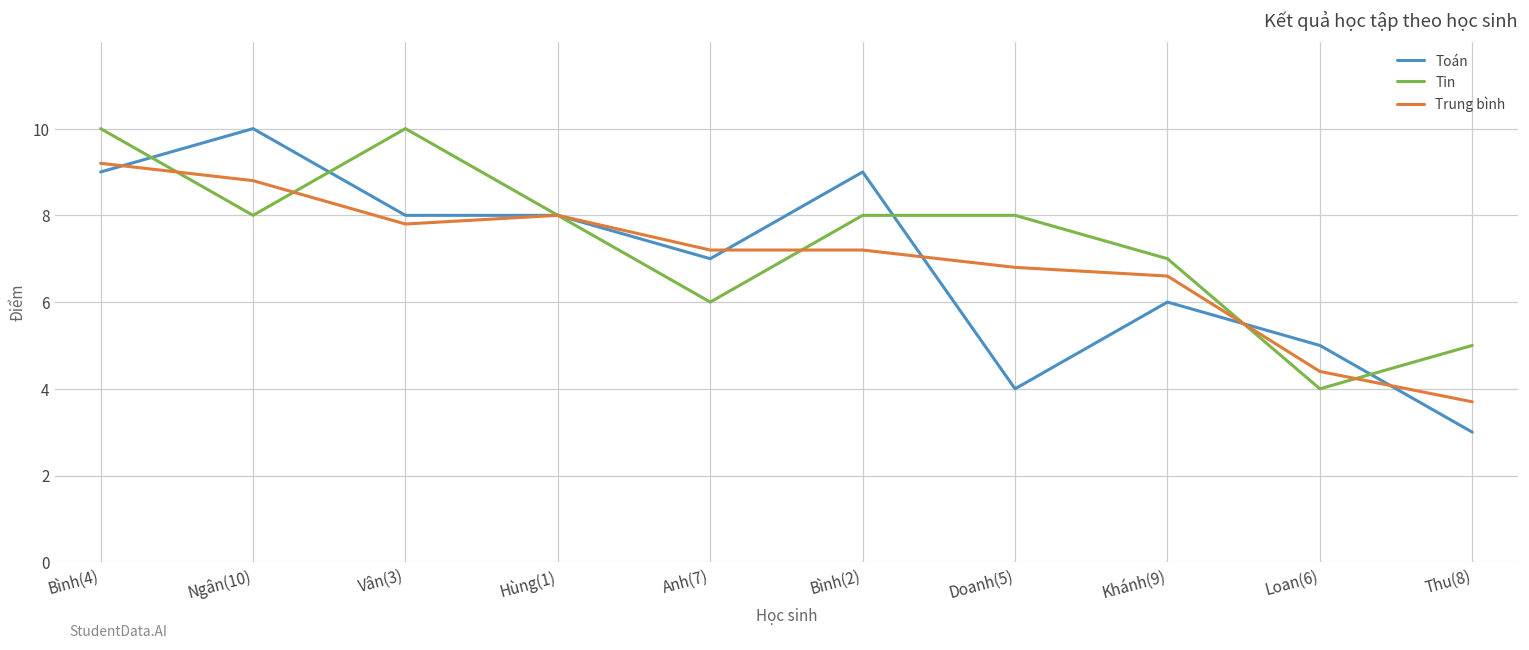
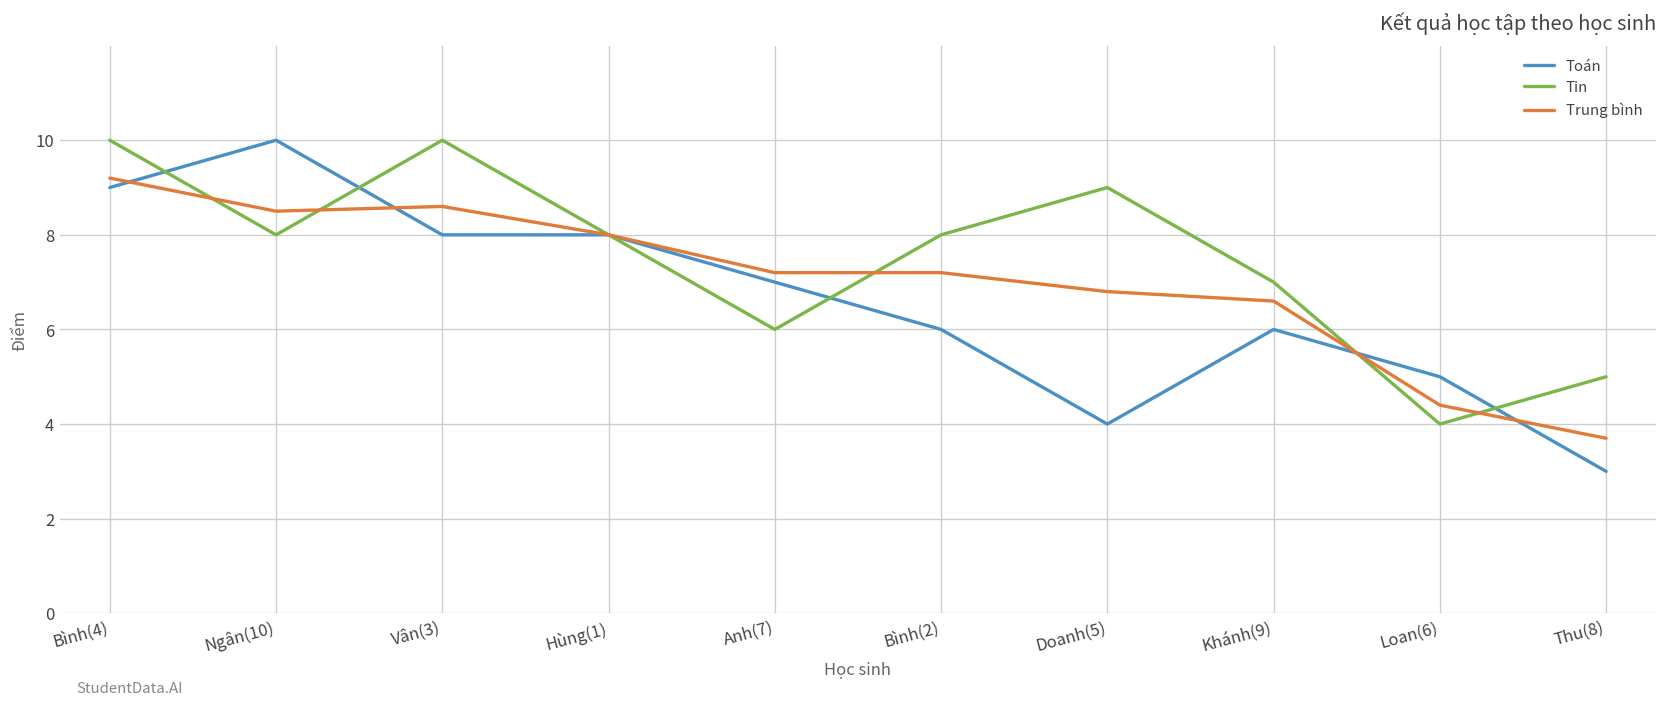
  {
    "Toán": {
      "Bình(4)": 9,
      "Ngân(10)": 10,
      "Vân(3)": 8,
      "Anh(7)": 7,
-     "Bình(2)": 9,
+     "Bình(2)": 6,
      "Doanh(5)": 4,
      "Khánh(9)": 6,
      "Loan(6)": 5,
      "Thu(8)": 3
    },
    "Tin": {
      "Bình(4)": 10,
      "Ngân(10)": 8,
      "Vân(3)": 10,
      "Anh(7)": 6,
      "Bình(2)": 8,
-     "Doanh(5)": 8,
+     "Doanh(5)": 9,
      "Khánh(9)": 7,
      "Loan(6)": 4,
      "Thu(8)": 5
    },
    "Trung bình": {
      "Bình(4)": 9.2,
-     "Ngân(10)": 8.8,
-     "Vân(3)": 7.8,
+     "Ngân(10)": 8.5,
+     "Vân(3)": 8.6,
      "Anh(7)": 7.2,
      "Bình(2)": 7.2,
      "Doanh(5)": 6.8,
      "Khánh(9)": 6.6,
      "Loan(6)": 4.4,
      "Thu(8)": 3.7
    }
  }
